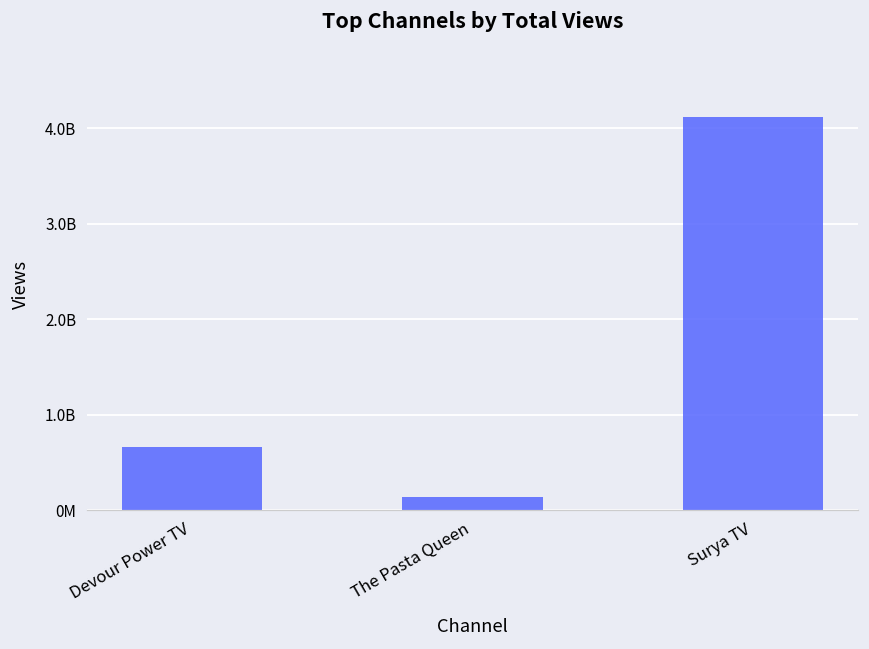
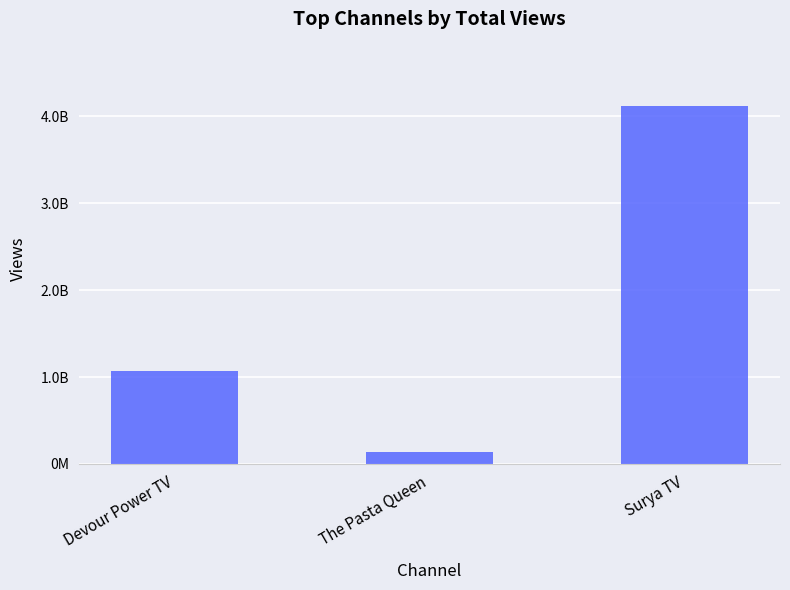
  {
-   "Devour Power TV": 700000000,
+   "Devour Power TV": 1100000000,
    "The Pasta Queen": 100000000,
    "Surya TV": 4100000000
  }
